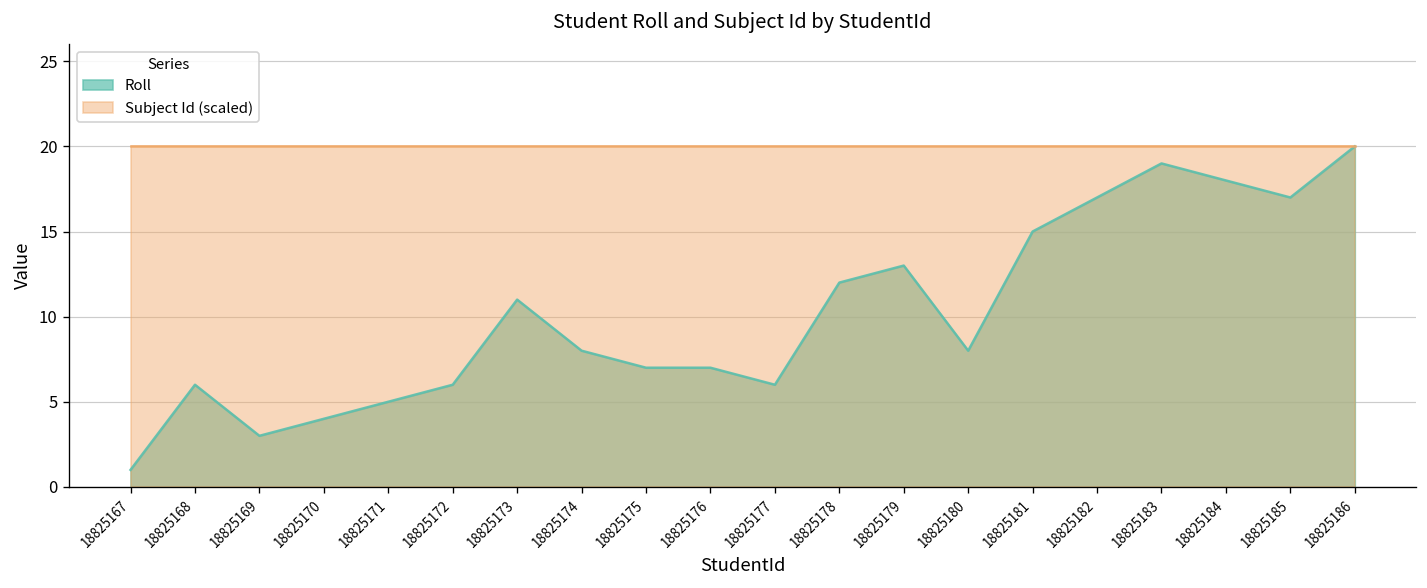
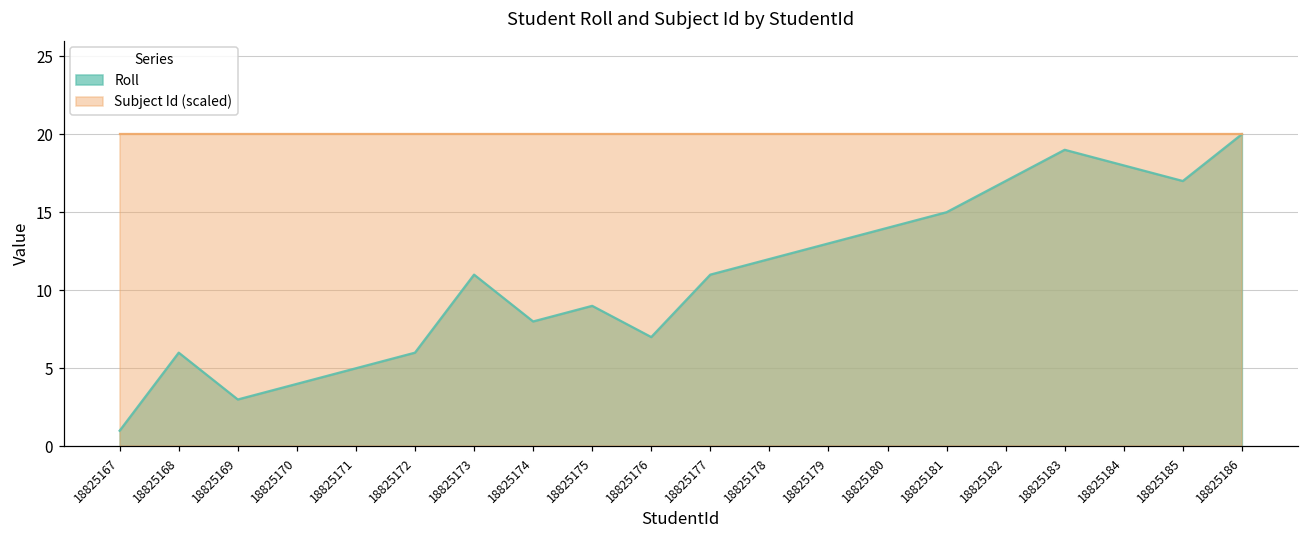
  {
    "Roll": {
      "18825167": 1,
      "18825168": 6,
      "18825169": 3,
      "18825170": 4,
      "18825171": 5,
      "18825172": 6,
      "18825173": 11,
      "18825174": 8,
-     "18825175": 7,
+     "18825175": 9,
      "18825176": 7,
-     "18825177": 6,
+     "18825177": 11,
      "18825178": 12,
      "18825179": 13,
-     "18825180": 8,
+     "18825180": 14,
      "18825181": 15,
      "18825182": 17,
      "18825183": 19,
      "18825184": 18,
      "18825185": 17
    },
    "Subject Id (scaled)": {
      "18825167": 20,
      "18825168": 20,
      "18825169": 20,
      "18825170": 20,
      "18825171": 20,
      "18825172": 20,
      "18825173": 20,
      "18825174": 20,
      "18825175": 20,
      "18825176": 20,
      "18825177": 20,
      "18825178": 20,
      "18825179": 20,
      "18825180": 20,
      "18825181": 20,
      "18825182": 20,
      "18825183": 20,
      "18825184": 20,
      "18825185": 20
    }
  }
